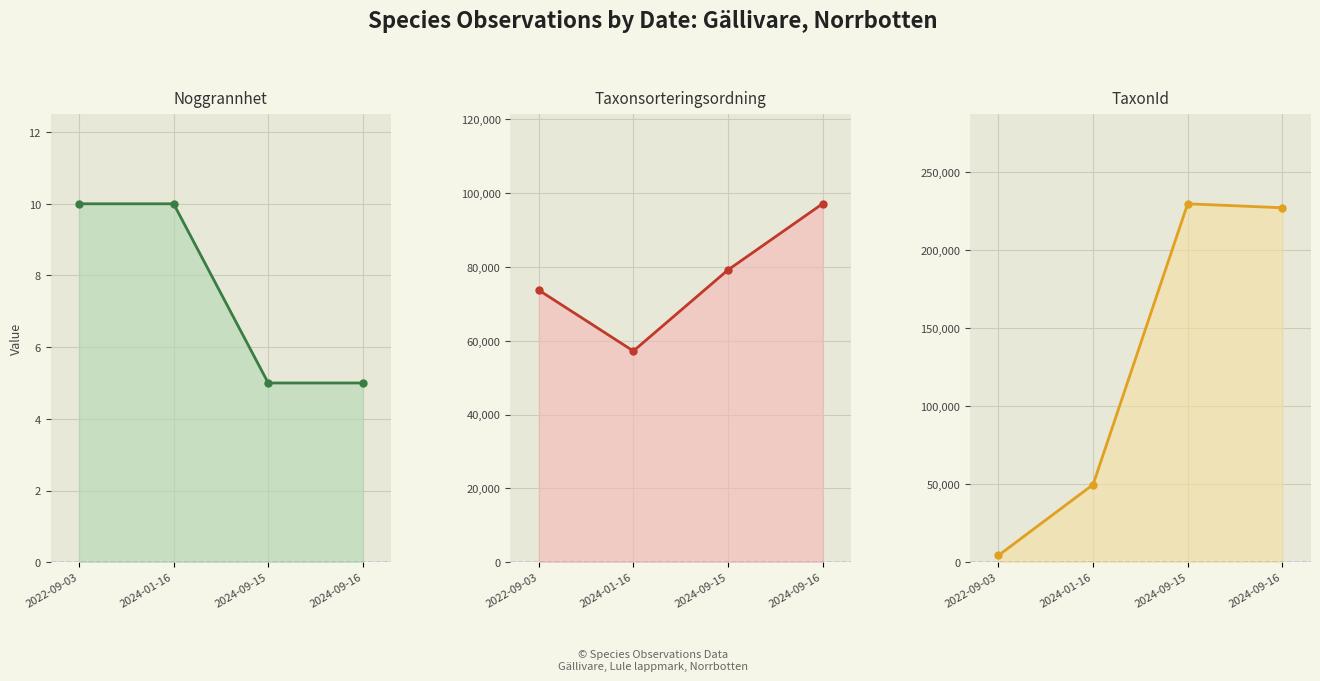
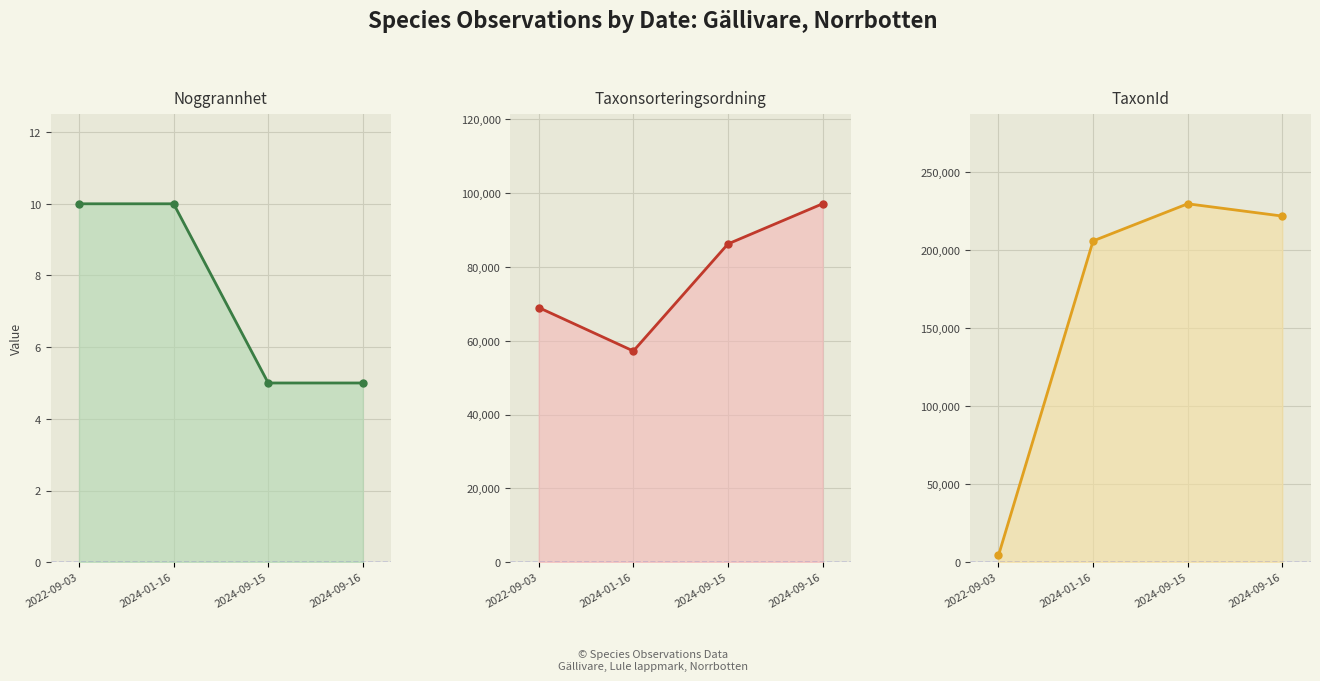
  {
    "Noggrannhet": {
      "2022-09-03": "10.0",
      "2024-01-16": "10.0",
      "2024-09-15": "5.0",
      "2024-09-16": "5.0"
    },
    "Taxonsorteringsordning": {
-     "2022-09-03": "74,000",
+     "2022-09-03": "69,000",
      "2024-01-16": "57,000",
-     "2024-09-15": "79,000",
+     "2024-09-15": "86,000",
      "2024-09-16": "97,000"
    },
    "TaxonId": {
      "2022-09-03": "4,000",
-     "2024-01-16": "50,000",
+     "2024-01-16": "206,000",
      "2024-09-15": "230,000",
-     "2024-09-16": "227,000"
+     "2024-09-16": "222,000"
    }
  }
